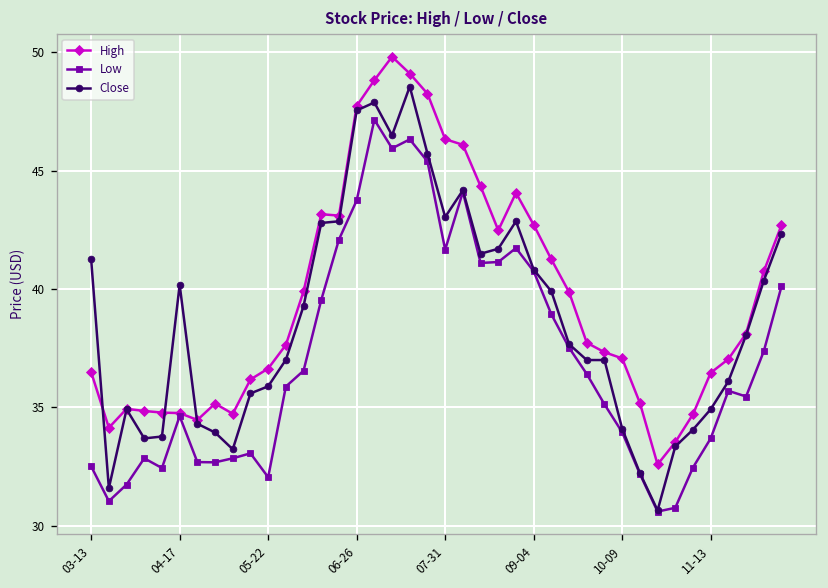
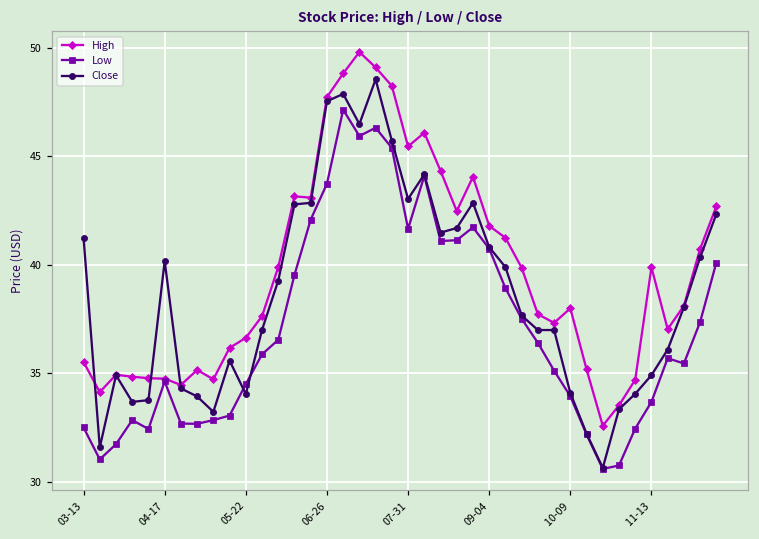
  {
    "High": {
-     "03-13": 36.5,
+     "03-13": 35.5,
      "04-17": 34.8,
      "05-22": 36.6,
      "06-26": 47.7,
-     "07-31": 46.3,
-     "09-04": 42.7,
-     "10-09": 37.1,
-     "11-13": 36.5
+     "07-31": 45.5,
+     "09-04": 41.8,
+     "10-09": 38.0,
+     "11-13": 39.9
    },
    "Low": {
      "03-13": 32.5,
      "04-17": 34.6,
-     "05-22": 32.1,
+     "05-22": 34.5,
      "06-26": 43.7,
      "07-31": 41.7,
      "10-09": 34.0,
      "11-13": 33.7
    },
    "Close": {
      "03-13": 41.3,
      "04-17": 40.2,
-     "05-22": 35.9,
+     "05-22": 34.1,
      "06-26": 47.5,
      "07-31": 43.0,
      "10-09": 34.1,
      "11-13": 34.9
    }
  }
